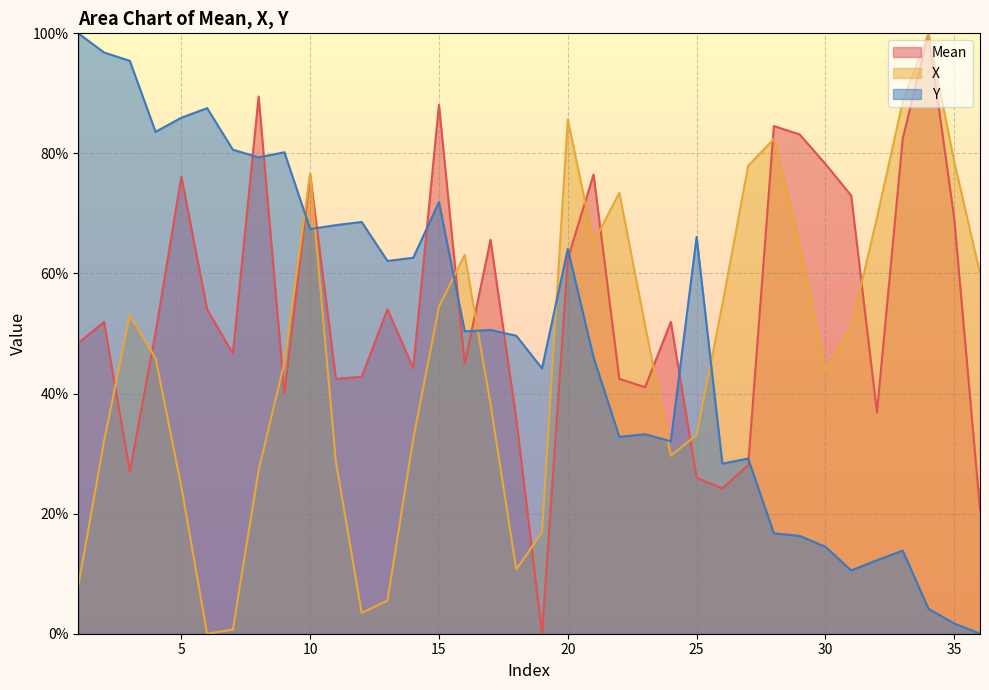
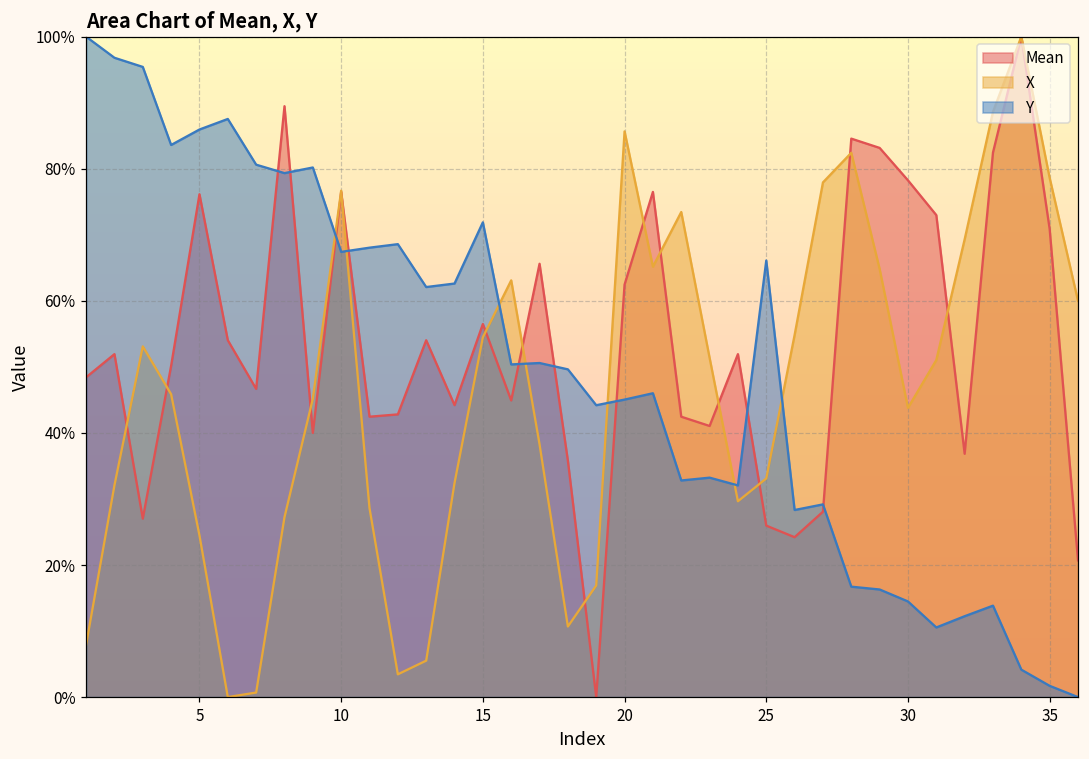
  {
    "Mean": {
      "5": "76%",
-     "15": "88%",
+     "15": "56%",
      "20": "62%",
      "25": "26%",
      "30": "78%",
-     "35": "69%"
+     "35": "71%"
    },
    "X": {
      "5": "24%",
      "15": "54%",
      "20": "86%",
      "25": "33%",
      "30": "44%",
      "35": "79%"
    },
    "Y": {
      "5": "86%",
      "10": "67%",
      "15": "72%",
-     "20": "64%",
+     "20": "45%",
      "25": "66%",
      "30": "14%",
      "35": "2%"
    }
  }
